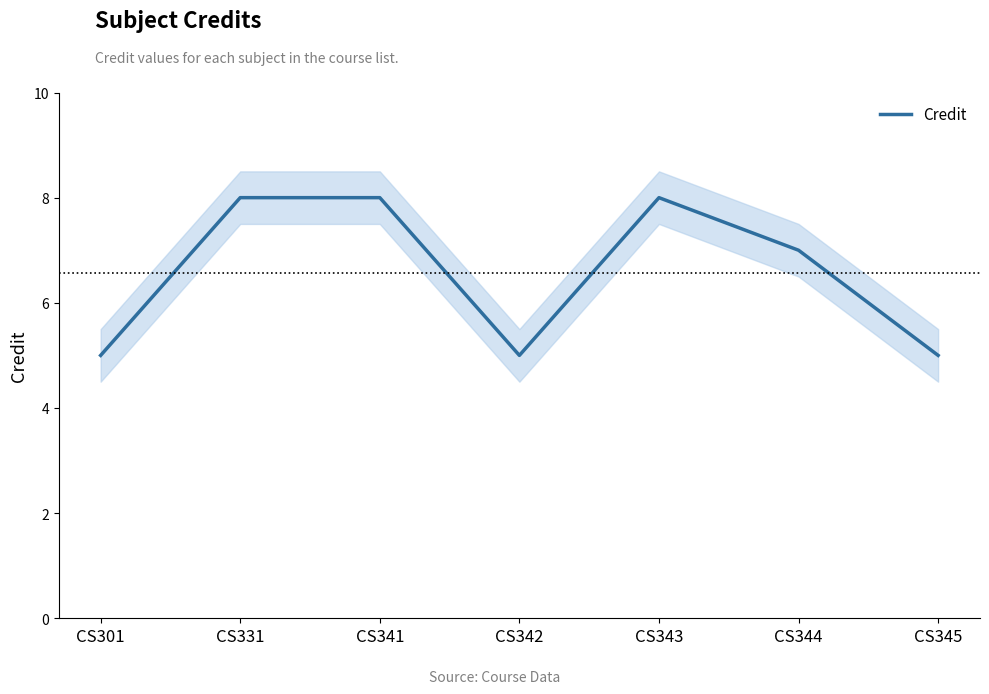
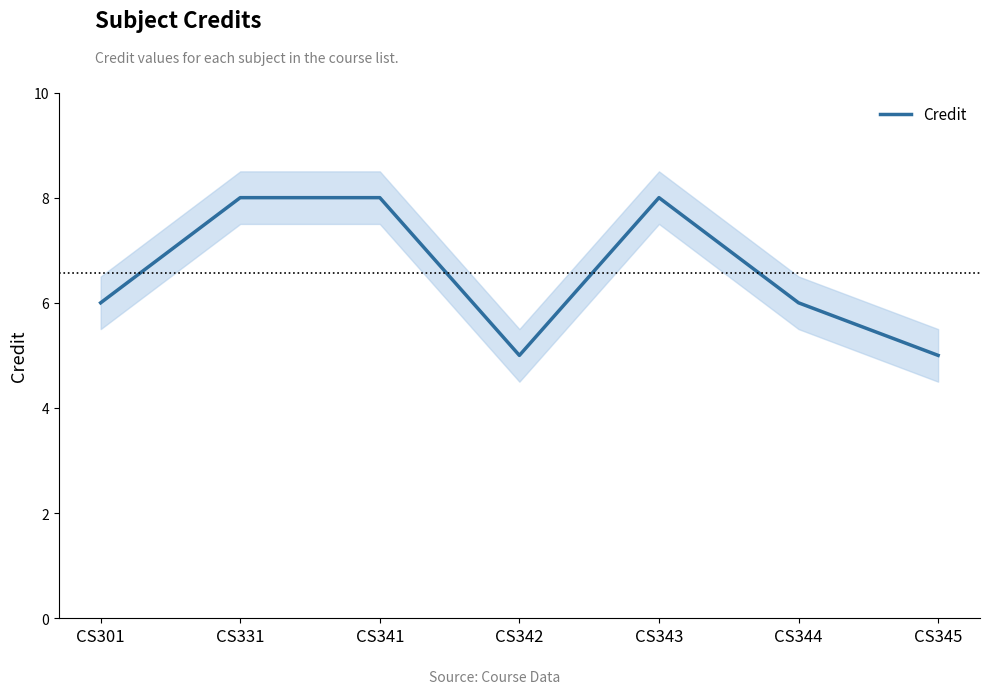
  {
    "Credit": {
-     "CS301": 5,
+     "CS301": 6,
      "CS331": 8,
      "CS341": 8,
      "CS342": 5,
      "CS343": 8,
-     "CS344": 7,
+     "CS344": 6,
      "CS345": 5
    }
  }
